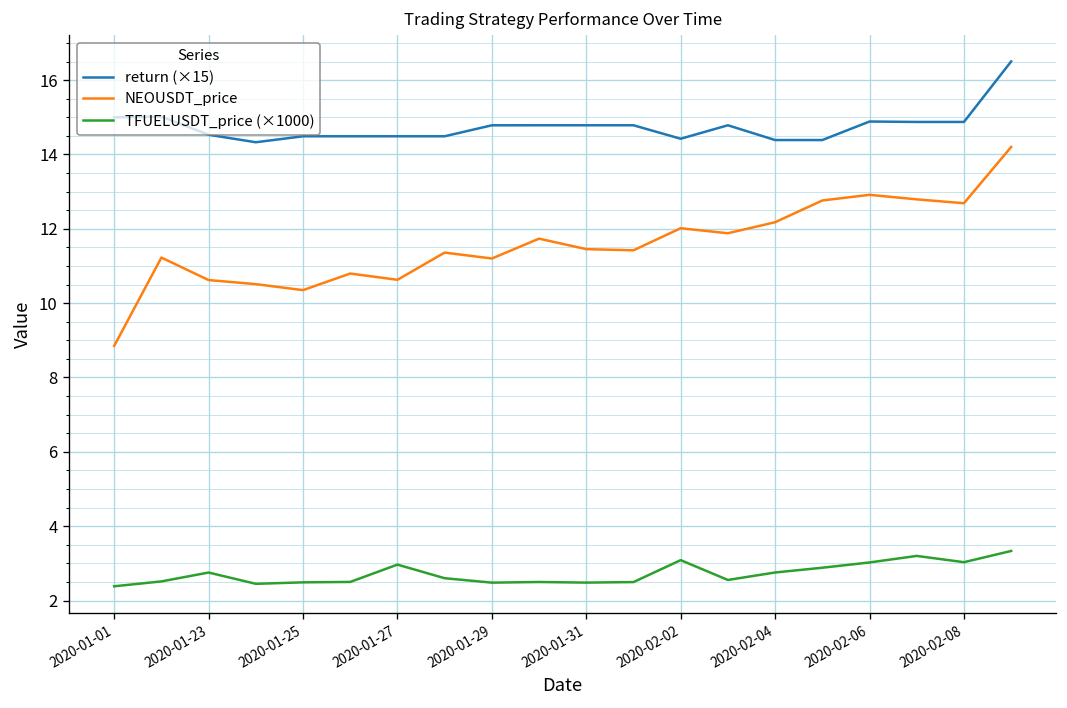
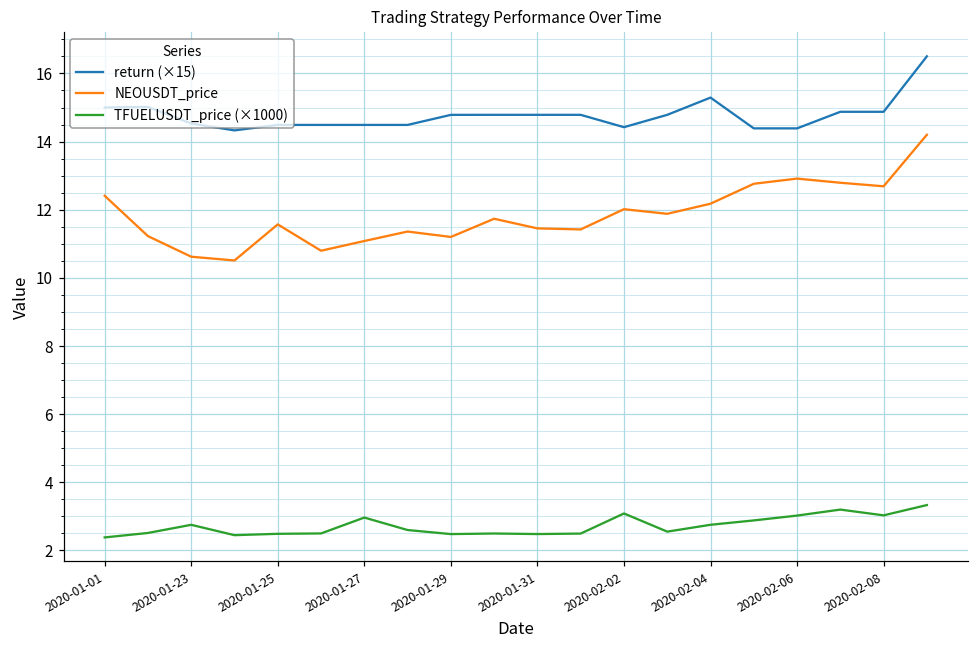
  {
    "return (×15)": {
      "2020-01-27": 14.5,
      "2020-01-29": 14.8,
      "2020-01-31": 14.8,
      "2020-02-02": 14.4,
-     "2020-02-04": 14.4,
-     "2020-02-06": 14.9,
+     "2020-02-04": 15.3,
+     "2020-02-06": 14.4,
      "2020-02-08": 14.9
    },
    "NEOUSDT_price": {
-     "2020-01-01": 8.9,
+     "2020-01-01": 12.4,
      "2020-01-23": 10.6,
-     "2020-01-25": 10.4,
-     "2020-01-27": 10.6,
+     "2020-01-25": 11.6,
+     "2020-01-27": 11.1,
      "2020-01-29": 11.2,
      "2020-01-31": 11.5,
      "2020-02-02": 12.0,
      "2020-02-04": 12.2,
      "2020-02-06": 12.9,
      "2020-02-08": 12.7
    },
    "TFUELUSDT_price (×1000)": {
      "2020-01-01": 2.4,
      "2020-01-23": 2.8,
      "2020-01-25": 2.5,
      "2020-01-27": 3.0,
      "2020-01-29": 2.5,
      "2020-01-31": 2.5,
      "2020-02-02": 3.1,
      "2020-02-04": 2.8,
      "2020-02-06": 3.0,
      "2020-02-08": 3.0
    }
  }
